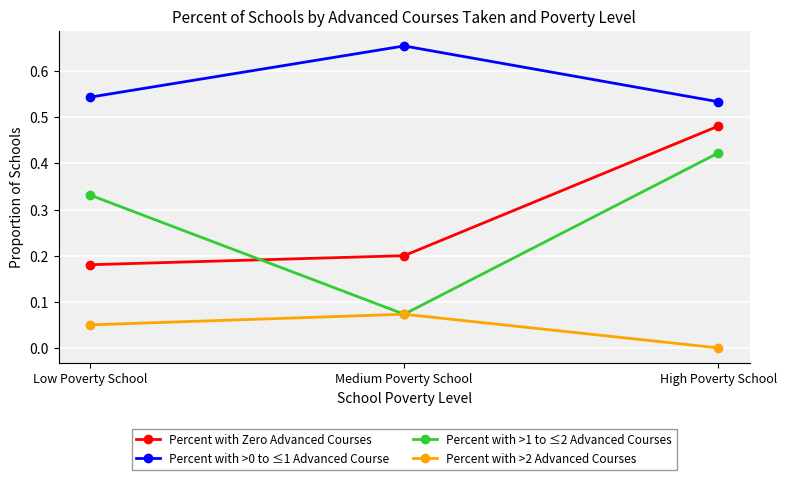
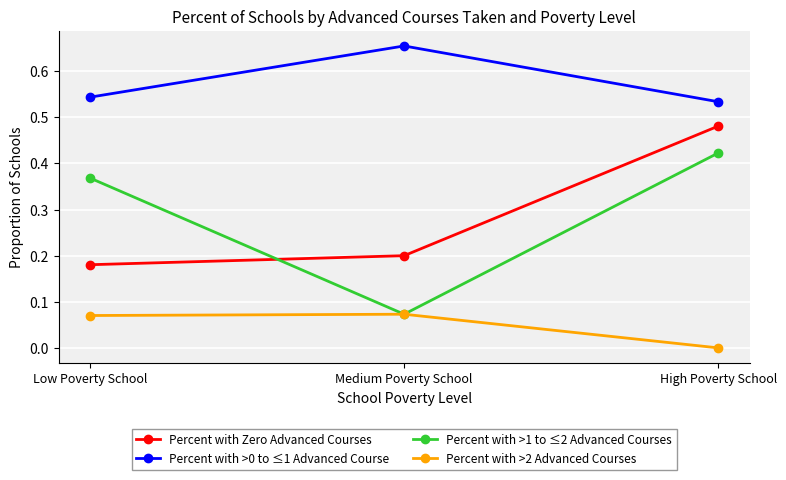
  {
    "Percent with Zero Advanced Courses": {
      "Low Poverty School": 0.18,
      "Medium Poverty School": 0.20,
      "High Poverty School": 0.48
    },
    "Percent with >0 to ≤1 Advanced Course": {
      "Low Poverty School": 0.54,
      "Medium Poverty School": 0.66,
      "High Poverty School": 0.53
    },
    "Percent with >1 to ≤2 Advanced Courses": {
-     "Low Poverty School": 0.33,
+     "Low Poverty School": 0.37,
      "High Poverty School": 0.42
    },
    "Percent with >2 Advanced Courses": {
-     "Low Poverty School": 0.05,
+     "Low Poverty School": 0.07,
      "High Poverty School": 0.00
    }
  }
